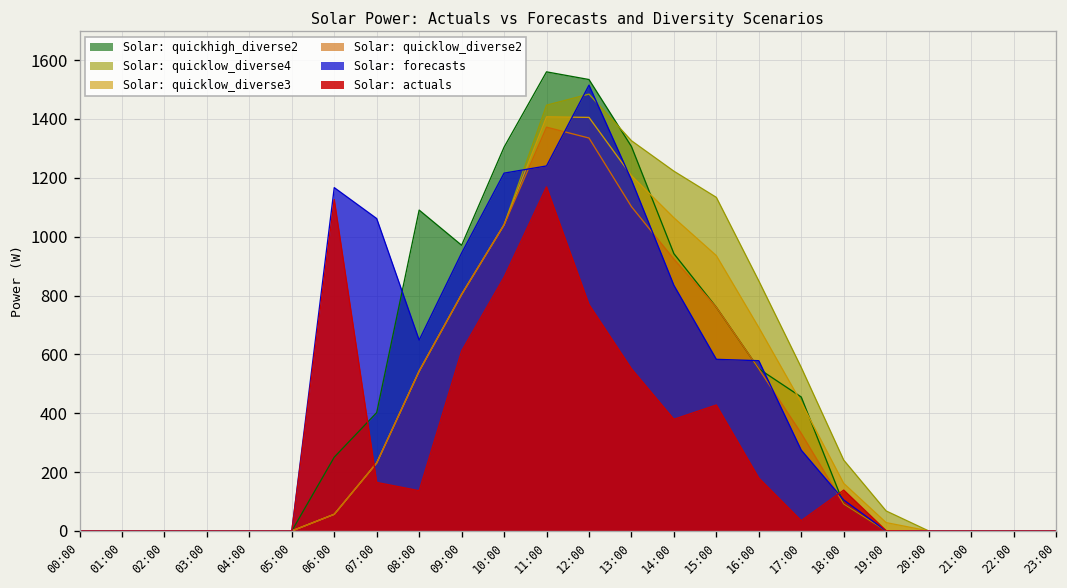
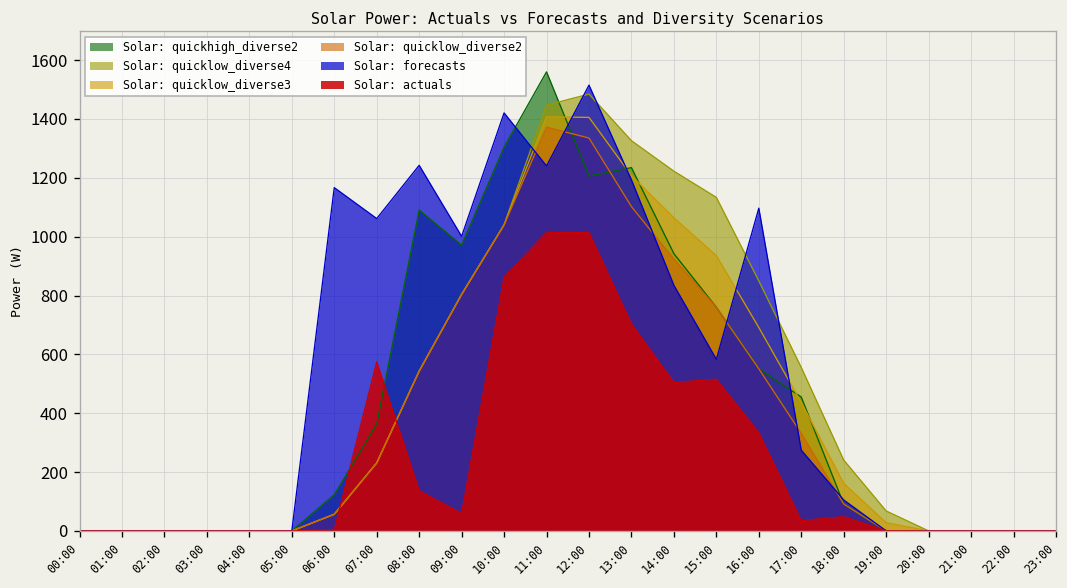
  {
    "Solar: quickhigh_diverse2": {
-     "06:00": 250,
-     "07:00": 400,
+     "06:00": 120,
+     "07:00": 360,
      "08:00": 1090,
      "09:00": 970,
      "10:00": 1300,
      "11:00": 1560,
-     "12:00": 1530,
-     "13:00": 1310,
+     "12:00": 1210,
+     "13:00": 1230,
      "14:00": 940,
      "17:00": 460
    },
    "Solar: forecasts": {
      "06:00": 1170,
      "07:00": 1060,
-     "08:00": 650,
-     "09:00": 940,
-     "10:00": 1220,
+     "08:00": 1240,
+     "09:00": 1000,
+     "10:00": 1420,
      "11:00": 1240,
      "12:00": 1510,
      "13:00": 1190,
      "14:00": 830,
      "15:00": 580,
-     "16:00": 580,
+     "16:00": 1100,
      "17:00": 270,
      "18:00": 110
    },
    "Solar: actuals": {
-     "06:00": 1130,
-     "07:00": 160,
+     "06:00": 0,
+     "07:00": 570,
      "08:00": 140,
-     "09:00": 610,
+     "09:00": 60,
      "10:00": 860,
-     "11:00": 1170,
-     "12:00": 770,
-     "13:00": 550,
-     "14:00": 380,
-     "15:00": 430,
-     "16:00": 180,
+     "11:00": 1010,
+     "12:00": 1010,
+     "13:00": 700,
+     "14:00": 500,
+     "15:00": 520,
+     "16:00": 330,
      "17:00": 30,
-     "18:00": 140
+     "18:00": 50
    }
  }
